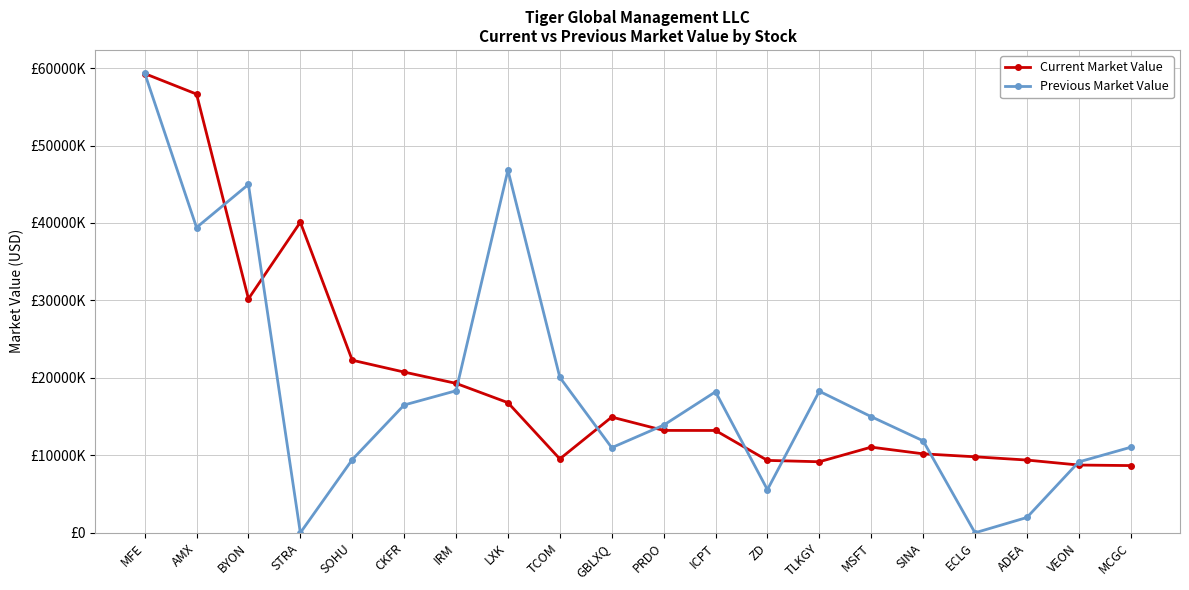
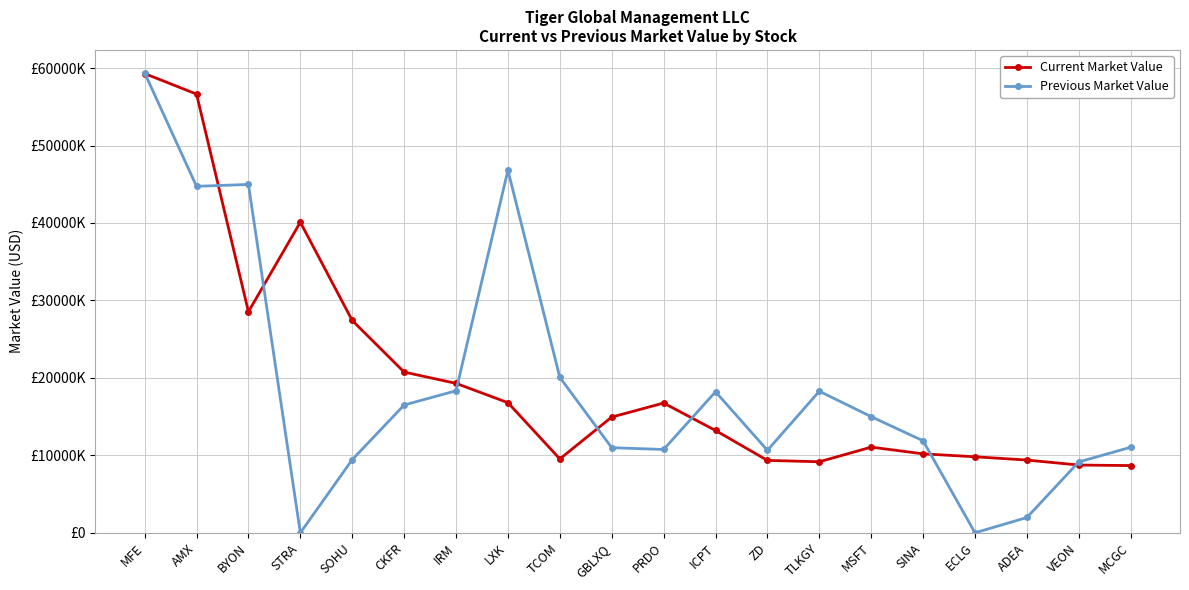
  {
    "Current Market Value": {
      "AMX": "£57000000",
-     "BYON": "£30000000",
+     "BYON": "£29000000",
      "STRA": "£40000000",
-     "SOHU": "£22000000",
+     "SOHU": "£27000000",
      "CKFR": "£21000000",
      "IRM": "£19000000",
      "LXK": "£17000000",
      "TCOM": "£10000000",
      "GBLXQ": "£15000000",
-     "PRDO": "£13000000",
+     "PRDO": "£17000000",
      "ICPT": "£13000000",
      "ZD": "£9000000",
      "TLKGY": "£9000000",
      "MSFT": "£11000000",
      "SINA": "£10000000",
      "ECLG": "£10000000",
      "ADEA": "£9000000",
      "VEON": "£9000000",
      "MCGC": "£9000000"
    },
    "Previous Market Value": {
-     "AMX": "£39000000",
+     "AMX": "£45000000",
      "BYON": "£45000000",
      "STRA": "£0",
      "SOHU": "£9000000",
      "CKFR": "£17000000",
      "IRM": "£18000000",
      "LXK": "£47000000",
      "TCOM": "£20000000",
      "GBLXQ": "£11000000",
-     "PRDO": "£14000000",
+     "PRDO": "£11000000",
      "ICPT": "£18000000",
-     "ZD": "£6000000",
+     "ZD": "£11000000",
      "TLKGY": "£18000000",
      "MSFT": "£15000000",
      "SINA": "£12000000",
      "ECLG": "£0",
      "ADEA": "£2000000",
      "VEON": "£9000000",
      "MCGC": "£11000000"
    }
  }
